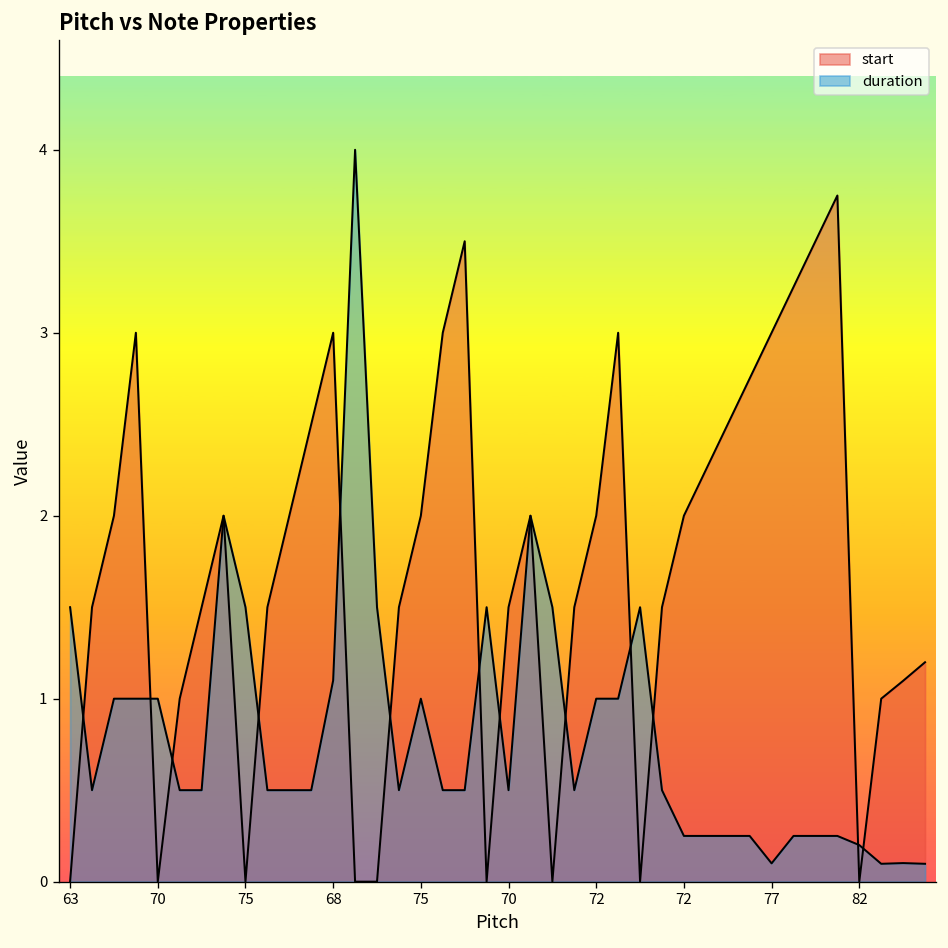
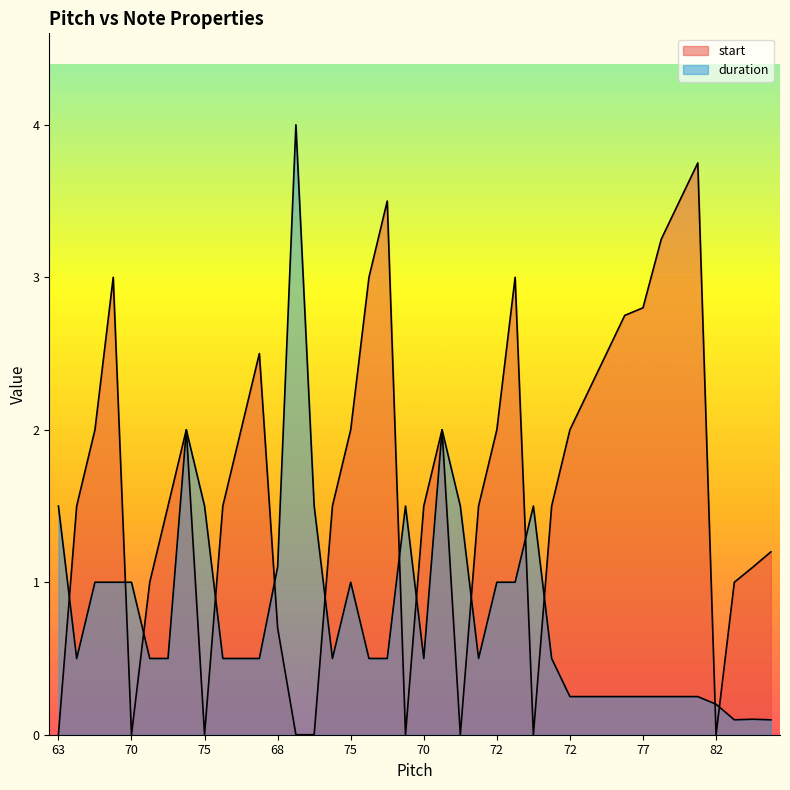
  {
    "start": {
      "63": 0.0,
-     "68": 3.0,
-     "77": 3.0,
+     "68": 0.7,
+     "77": 2.8,
      "82": 0.0
    },
    "duration": {
      "63": 1.50,
      "68": 1.10,
-     "77": 0.10,
+     "77": 0.25,
      "82": 0.20
    }
  }
